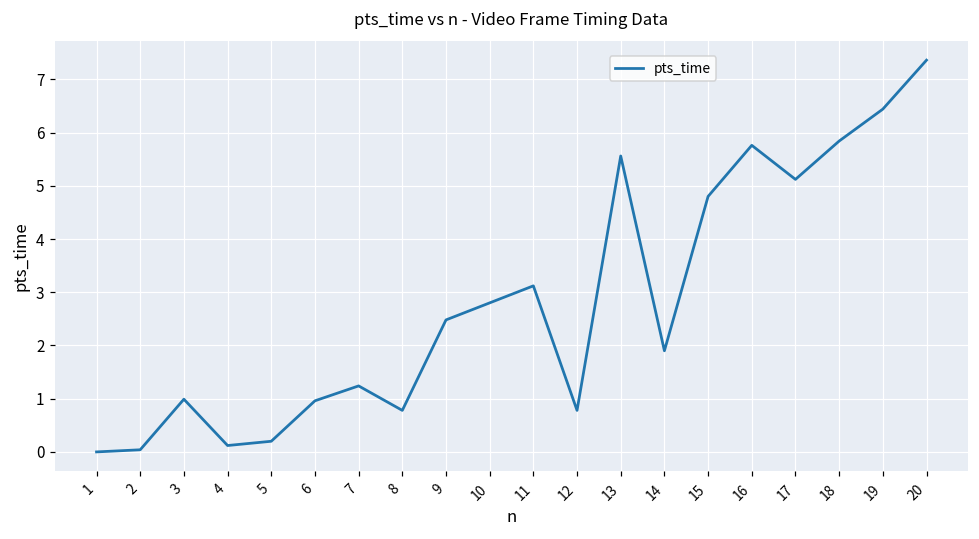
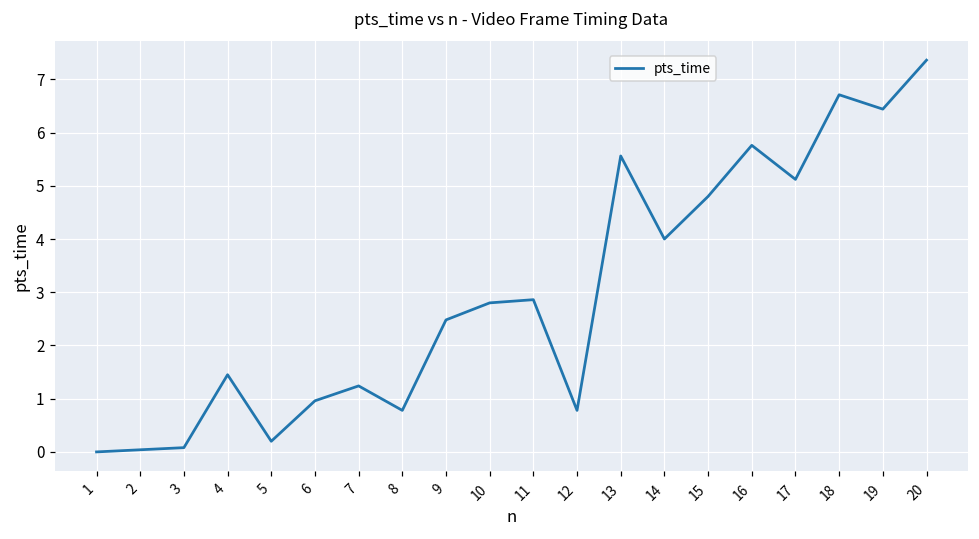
  {
    "1": 0.0,
    "2": 0.0,
-   "3": 1.0,
-   "4": 0.1,
+   "3": 0.1,
+   "4": 1.5,
    "5": 0.2,
    "6": 1.0,
    "7": 1.2,
    "8": 0.8,
    "9": 2.5,
    "10": 2.8,
-   "11": 3.1,
+   "11": 2.9,
    "12": 0.8,
    "13": 5.6,
-   "14": 1.9,
+   "14": 4.0,
    "15": 4.8,
    "16": 5.8,
    "17": 5.1,
-   "18": 5.8,
+   "18": 6.7,
    "19": 6.4,
    "20": 7.4
  }
